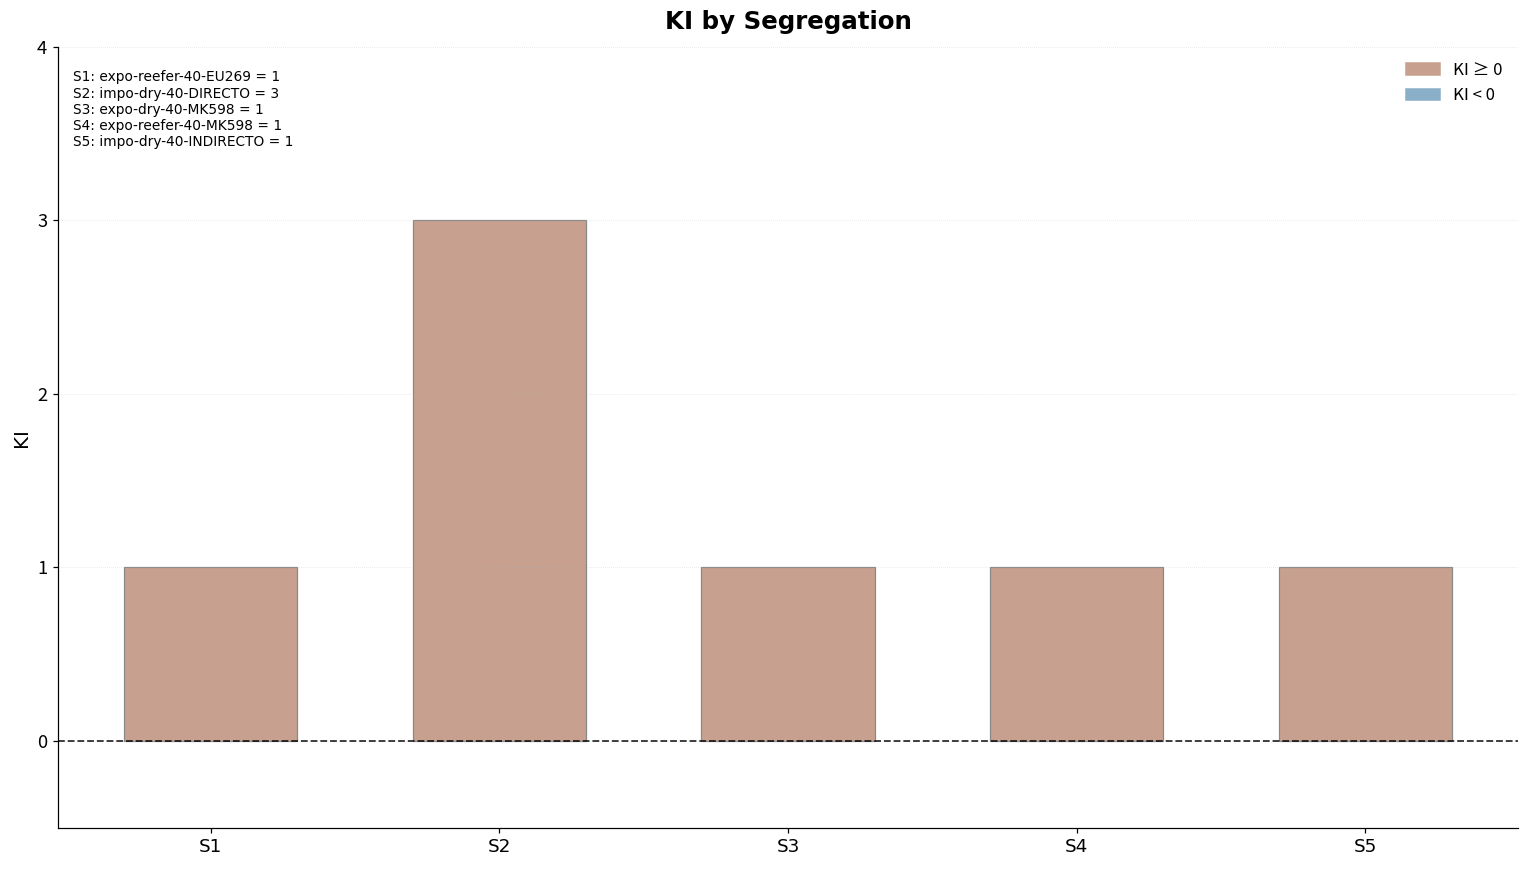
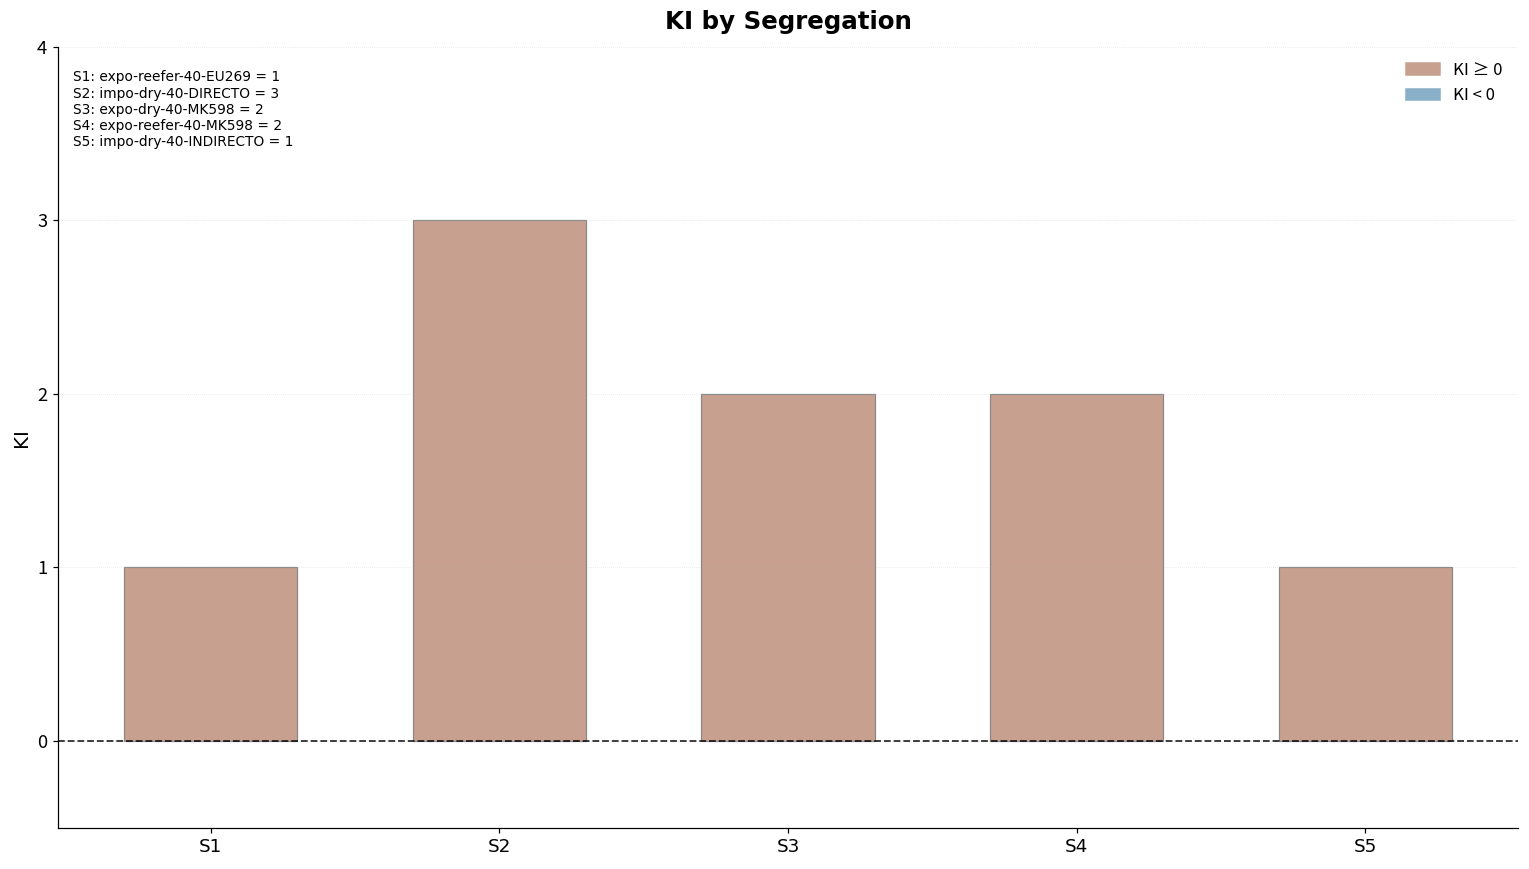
  {
-   "S3": "1 S4: expo-reefer-40-MK598 = 1",
-   "S4": "1"
+   "S3": "2 S4: expo-reefer-40-MK598 = 2",
+   "S4": "2"
  }
